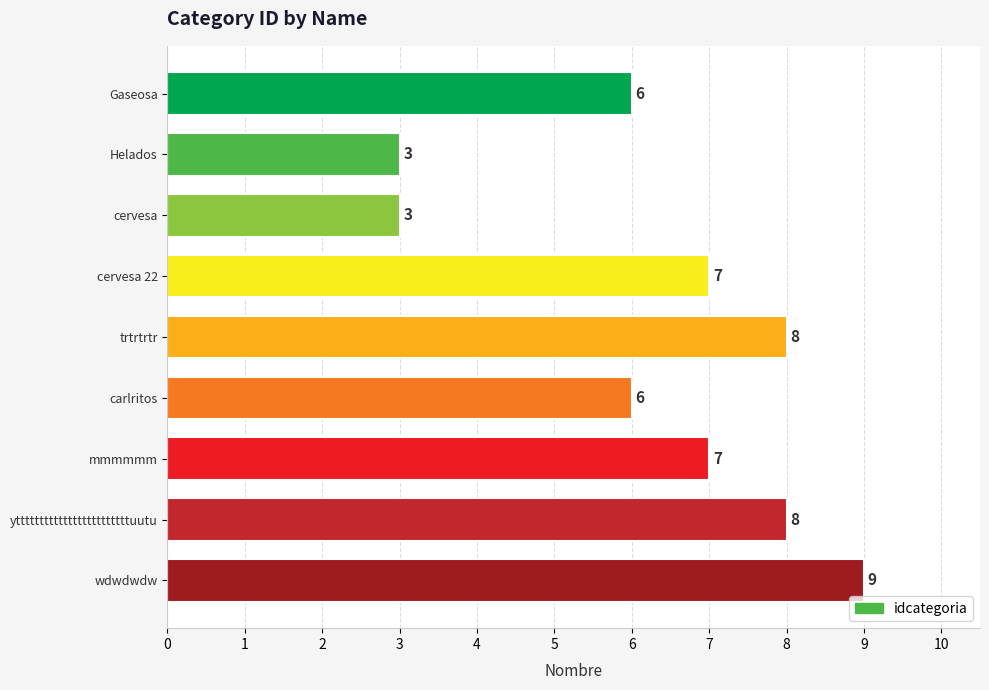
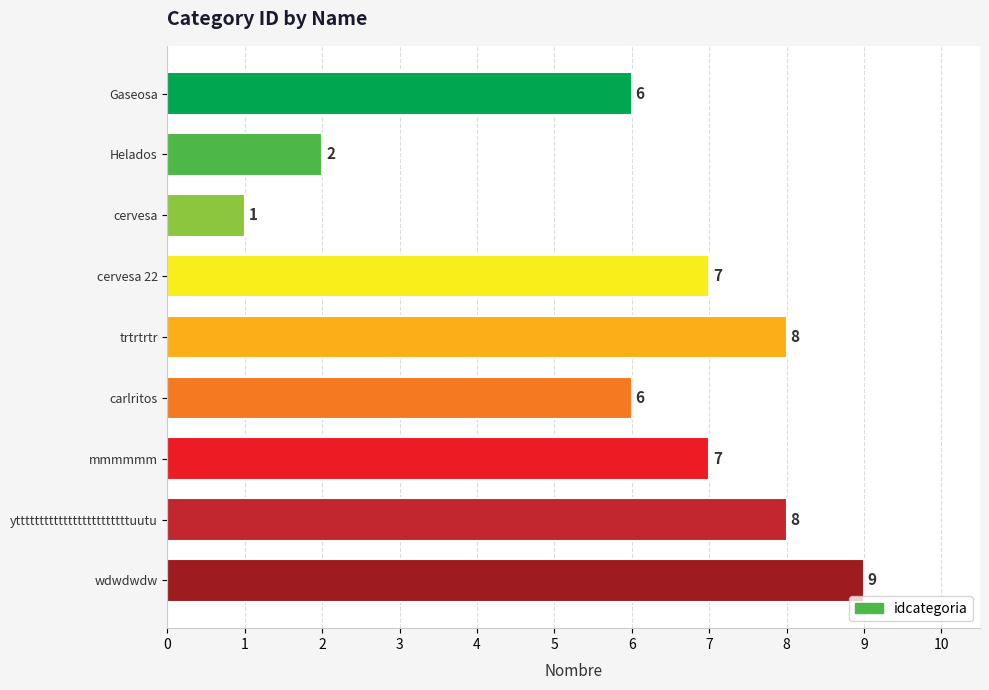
  {
    "Gaseosa": 6,
-   "Helados": 3,
-   "cervesa": 3,
+   "Helados": 2,
+   "cervesa": 1,
    "cervesa 22": 7,
    "trtrtrtr": 8,
    "carlritos": 6,
    "mmmmmm": 7,
    "yttttttttttttttttttttttttuutu": 8,
    "wdwdwdw": 9
  }
